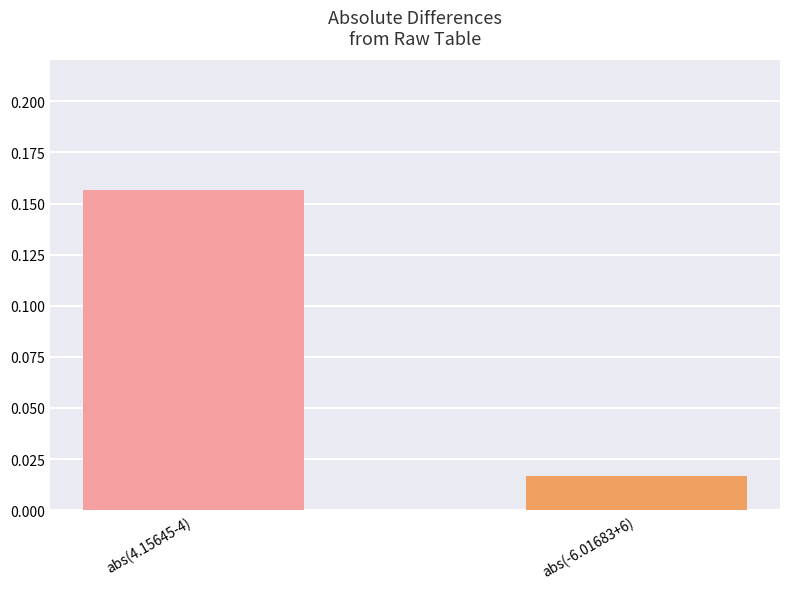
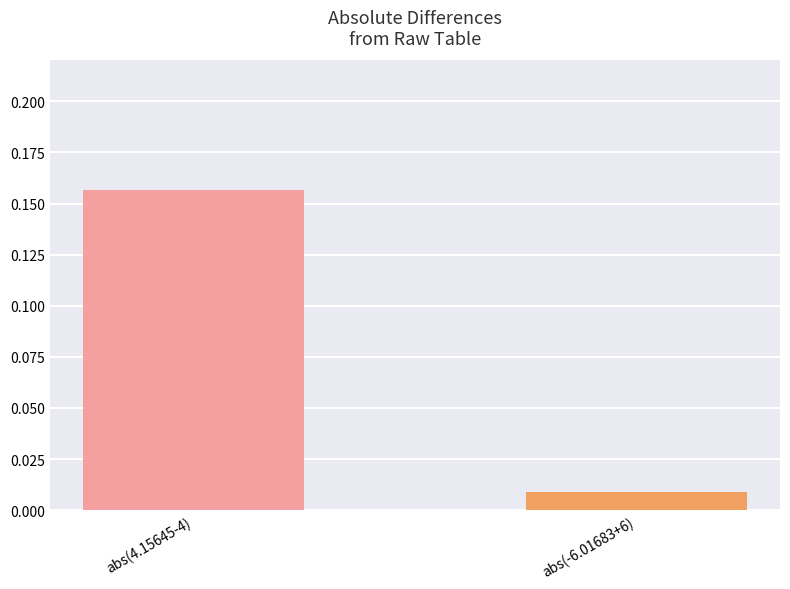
  {
    "abs(4.15645-4)": 0.156,
-   "abs(-6.01683+6)": 0.017
+   "abs(-6.01683+6)": 0.009
  }
